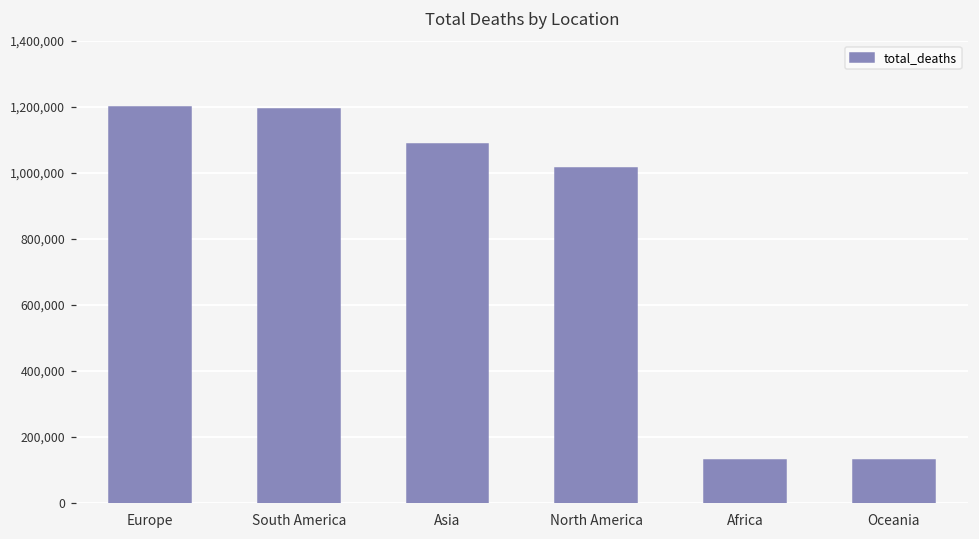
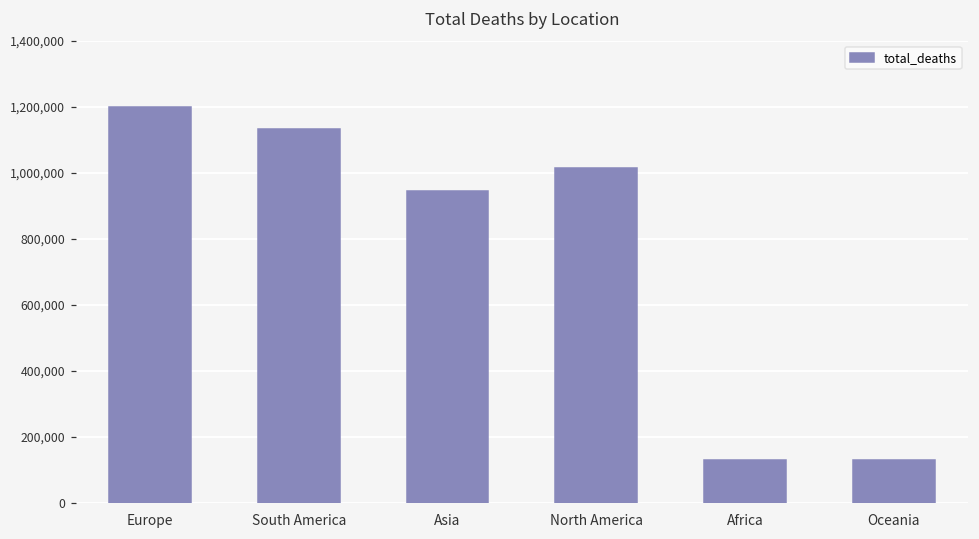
  {
    "Europe": "1,200,000",
-   "South America": "1,190,000",
-   "Asia": "1,090,000",
+   "South America": "1,130,000",
+   "Asia": "940,000",
    "North America": "1,010,000",
    "Africa": "130,000",
    "Oceania": "130,000"
  }
